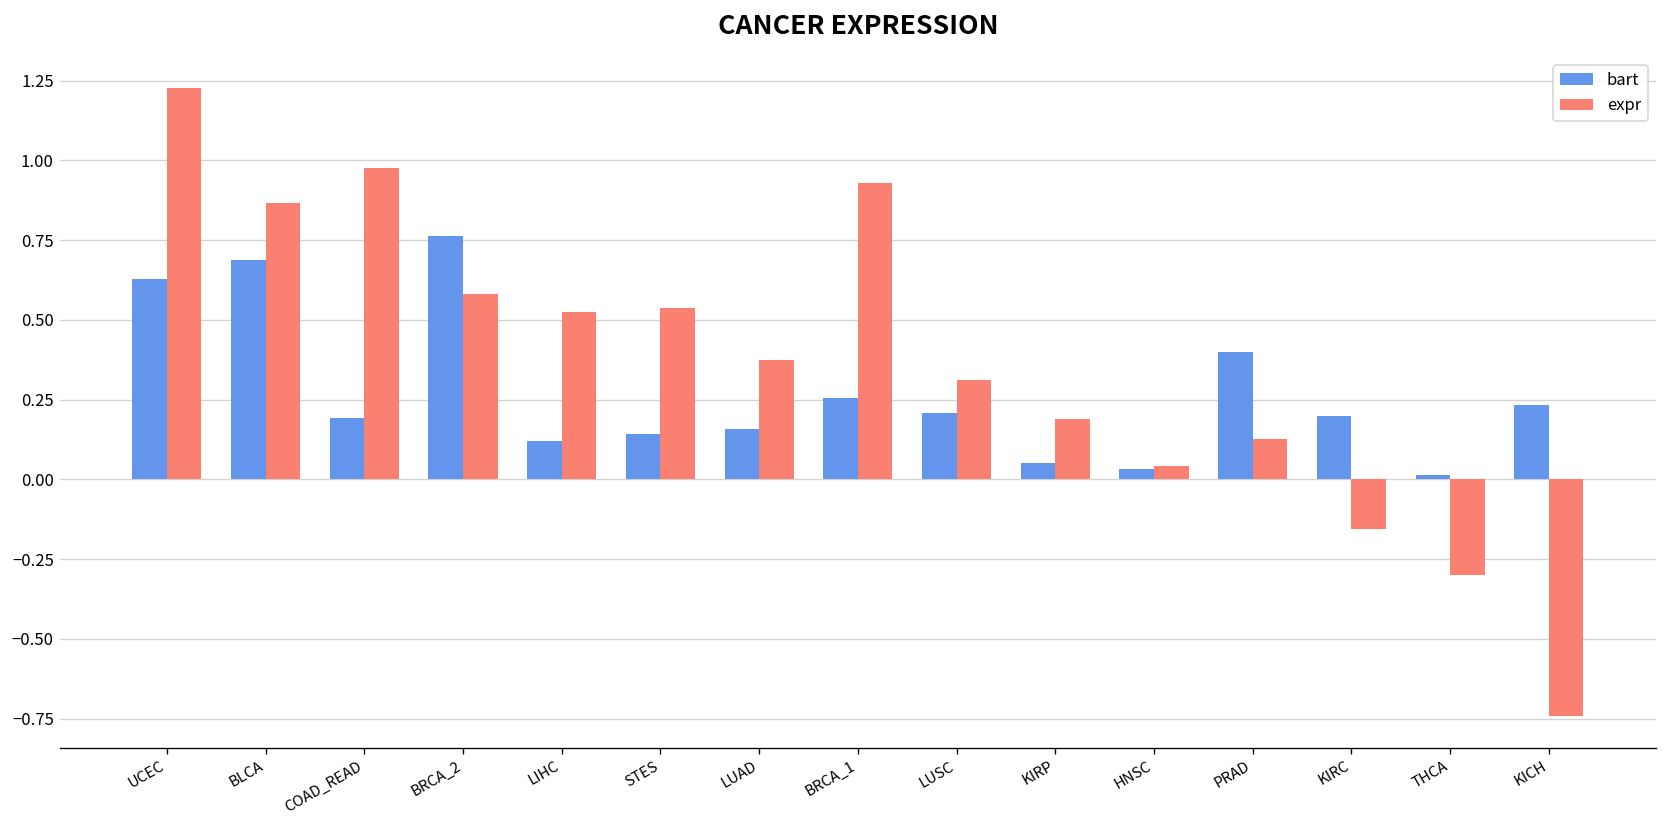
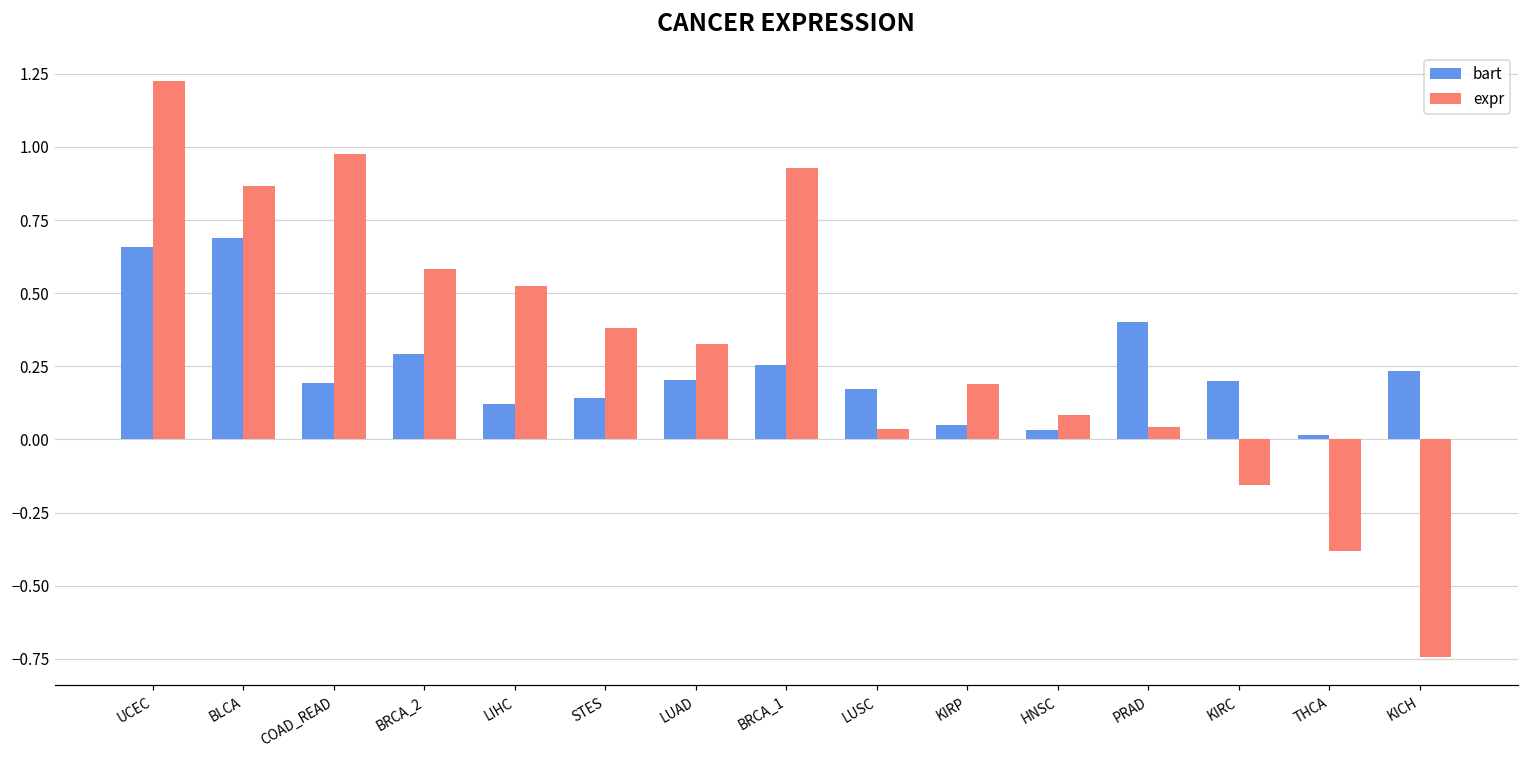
  {
    "bart": {
-     "UCEC": 0.63,
+     "UCEC": 0.66,
      "BLCA": 0.69,
      "COAD_READ": 0.19,
-     "BRCA_2": 0.76,
+     "BRCA_2": 0.29,
      "LIHC": 0.12,
      "STES": 0.14,
-     "LUAD": 0.16,
+     "LUAD": 0.20,
      "BRCA_1": 0.25,
-     "LUSC": 0.21,
+     "LUSC": 0.17,
      "KIRP": 0.05,
      "HNSC": 0.03,
      "PRAD": 0.40,
      "KIRC": 0.20,
      "THCA": 0.02,
      "KICH": 0.23
    },
    "expr": {
      "UCEC": 1.23,
      "BLCA": 0.87,
      "COAD_READ": 0.98,
      "BRCA_2": 0.58,
      "LIHC": 0.53,
-     "STES": 0.54,
-     "LUAD": 0.38,
+     "STES": 0.38,
+     "LUAD": 0.33,
      "BRCA_1": 0.93,
-     "LUSC": 0.31,
+     "LUSC": 0.04,
      "KIRP": 0.19,
-     "HNSC": 0.04,
-     "PRAD": 0.13,
+     "HNSC": 0.08,
+     "PRAD": 0.04,
      "KIRC": -0.16,
-     "THCA": -0.30,
+     "THCA": -0.38,
      "KICH": -0.74
    }
  }
